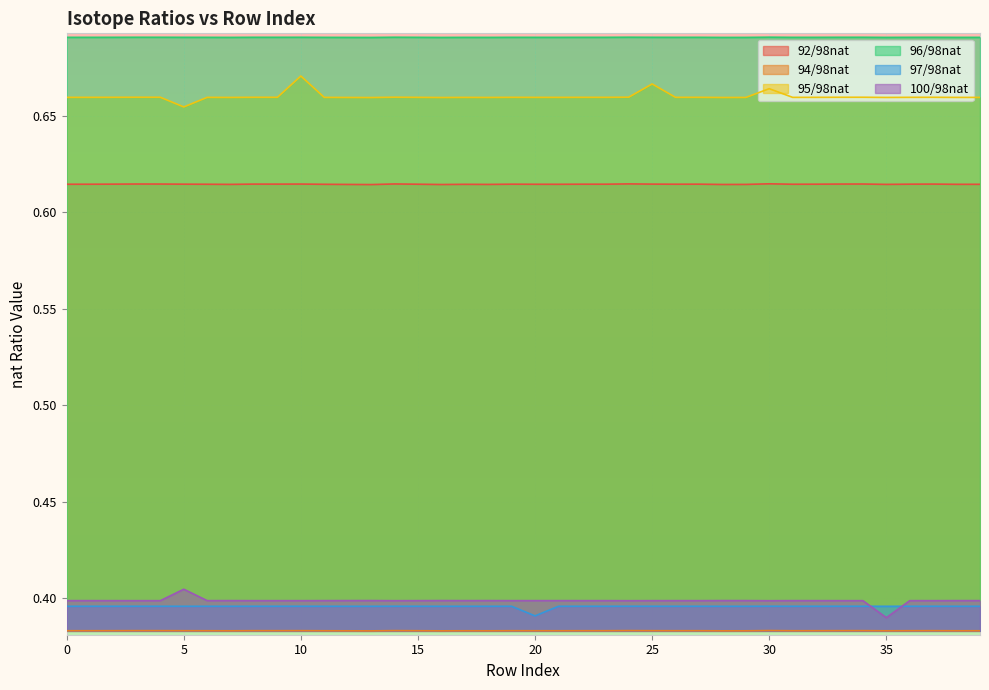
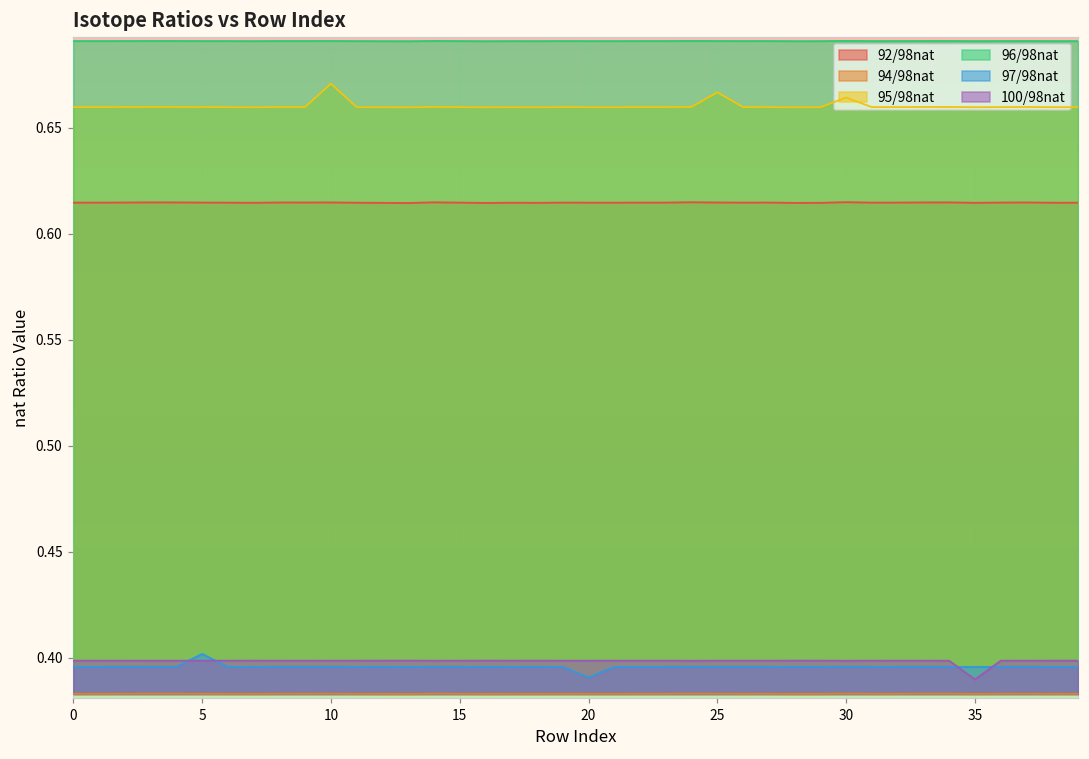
  {
    "95/98nat": {
      "0": 0.660,
-     "5": 0.655,
+     "5": 0.660,
      "10": 0.671,
      "15": 0.660,
      "20": 0.660,
      "25": 0.667
    },
    "96/98nat": {
      "0": 0.691,
      "5": 0.691,
      "10": 0.691,
      "15": 0.691,
      "20": 0.691,
      "25": 0.691,
      "30": 0.691,
      "35": 0.691
    },
    "97/98nat": {
      "0": 0.396,
-     "5": 0.396,
+     "5": 0.402,
      "10": 0.396,
      "15": 0.396,
      "20": 0.391,
      "25": 0.396,
      "30": 0.396,
      "35": 0.396
    },
    "100/98nat": {
      "0": 0.399,
-     "5": 0.405,
+     "5": 0.399,
      "10": 0.399,
      "15": 0.399,
      "20": 0.399,
      "25": 0.399,
      "30": 0.399,
      "35": 0.390
    }
  }
